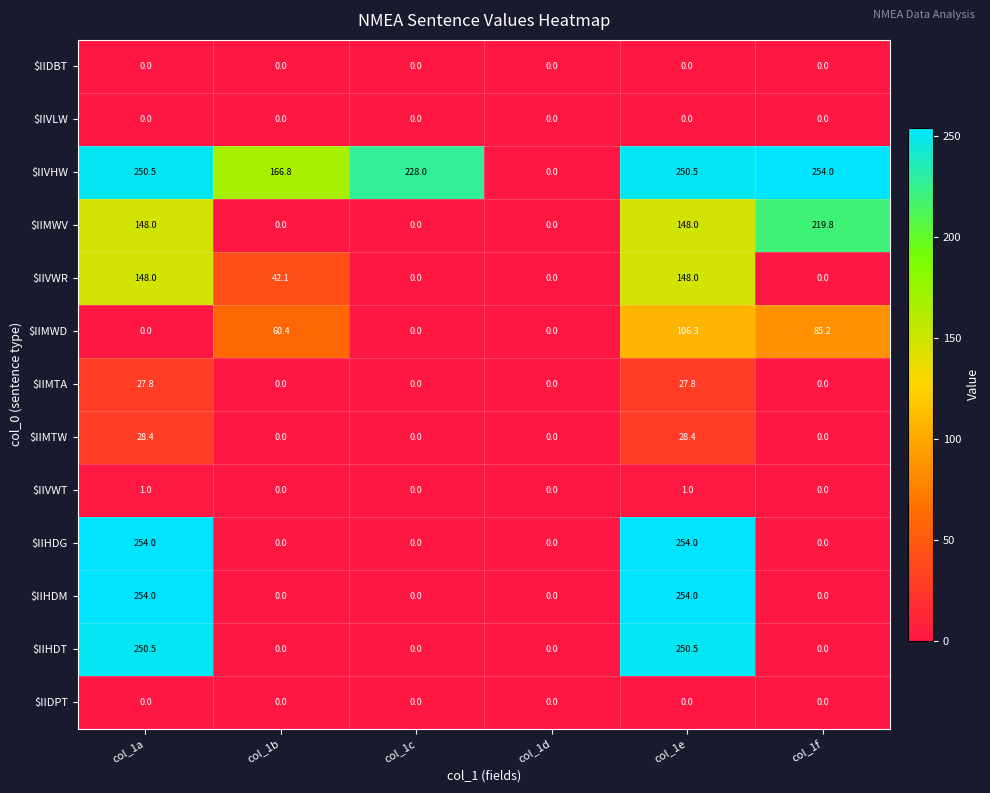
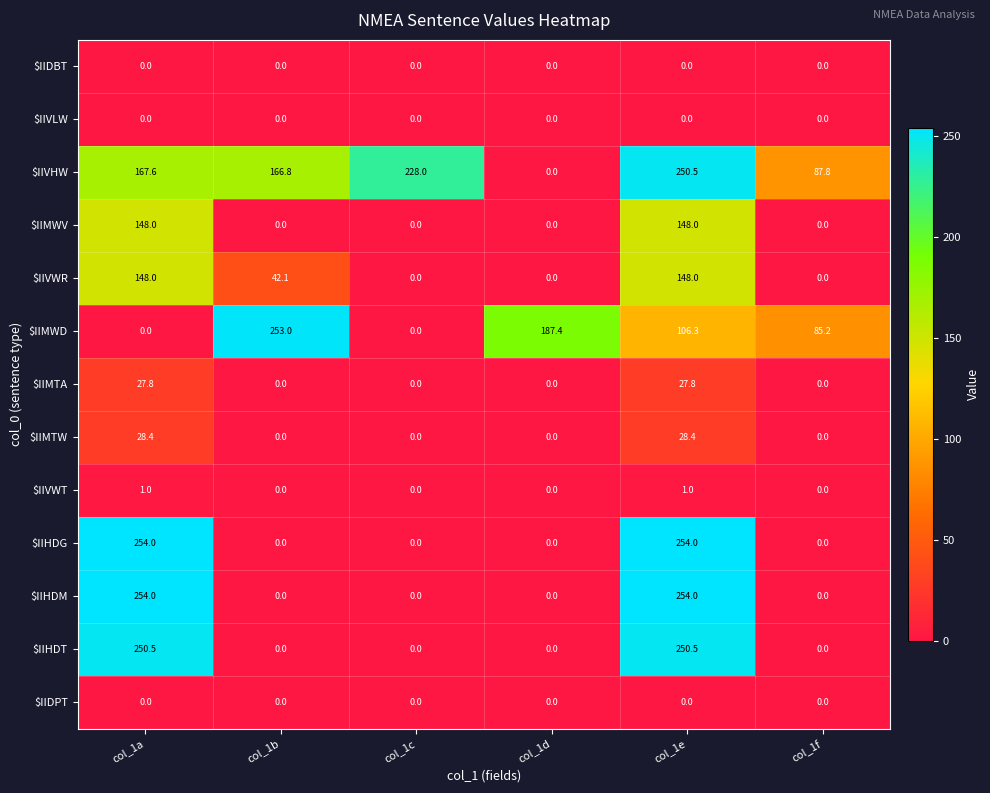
  {
    "$IIDBT": {
      "col_1a": 0.0,
      "col_1b": 0.0,
      "col_1c": 0.0,
      "col_1d": 0.0,
      "col_1e": 0.0,
      "col_1f": 0.0
    },
    "$IIVLW": {
      "col_1a": 0.0,
      "col_1b": 0.0,
      "col_1c": 0.0,
      "col_1d": 0.0,
      "col_1e": 0.0,
      "col_1f": 0.0
    },
    "$IIVHW": {
-     "col_1a": 250.5,
+     "col_1a": 167.6,
      "col_1b": 166.8,
      "col_1c": 228.0,
      "col_1d": 0.0,
      "col_1e": 250.5,
-     "col_1f": 254.0
+     "col_1f": 87.8
    },
    "$IIMWV": {
      "col_1a": 148.0,
      "col_1b": 0.0,
      "col_1c": 0.0,
      "col_1d": 0.0,
      "col_1e": 148.0,
-     "col_1f": 219.8
+     "col_1f": 0.0
    },
    "$IIVWR": {
      "col_1a": 148.0,
      "col_1b": 42.1,
      "col_1c": 0.0,
      "col_1d": 0.0,
      "col_1e": 148.0,
      "col_1f": 0.0
    },
    "$IIMWD": {
      "col_1a": 0.0,
-     "col_1b": 60.4,
+     "col_1b": 253.0,
      "col_1c": 0.0,
-     "col_1d": 0.0,
+     "col_1d": 187.4,
      "col_1e": 106.3,
      "col_1f": 85.2
    },
    "$IIMTA": {
      "col_1a": 27.8,
      "col_1b": 0.0,
      "col_1c": 0.0,
      "col_1d": 0.0,
      "col_1e": 27.8,
      "col_1f": 0.0
    },
    "$IIMTW": {
      "col_1a": 28.4,
      "col_1b": 0.0,
      "col_1c": 0.0,
      "col_1d": 0.0,
      "col_1e": 28.4,
      "col_1f": 0.0
    },
    "$IIVWT": {
      "col_1a": 1.0,
      "col_1b": 0.0,
      "col_1c": 0.0,
      "col_1d": 0.0,
      "col_1e": 1.0,
      "col_1f": 0.0
    },
    "$IIHDG": {
      "col_1a": 254.0,
      "col_1b": 0.0,
      "col_1c": 0.0,
      "col_1d": 0.0,
      "col_1e": 254.0,
      "col_1f": 0.0
    },
    "$IIHDM": {
      "col_1a": 254.0,
      "col_1b": 0.0,
      "col_1c": 0.0,
      "col_1d": 0.0,
      "col_1e": 254.0,
      "col_1f": 0.0
    },
    "$IIHDT": {
      "col_1a": 250.5,
      "col_1b": 0.0,
      "col_1c": 0.0,
      "col_1d": 0.0,
      "col_1e": 250.5,
      "col_1f": 0.0
    },
    "$IIDPT": {
      "col_1a": 0.0,
      "col_1b": 0.0,
      "col_1c": 0.0,
      "col_1d": 0.0,
      "col_1e": 0.0,
      "col_1f": 0.0
    }
  }
